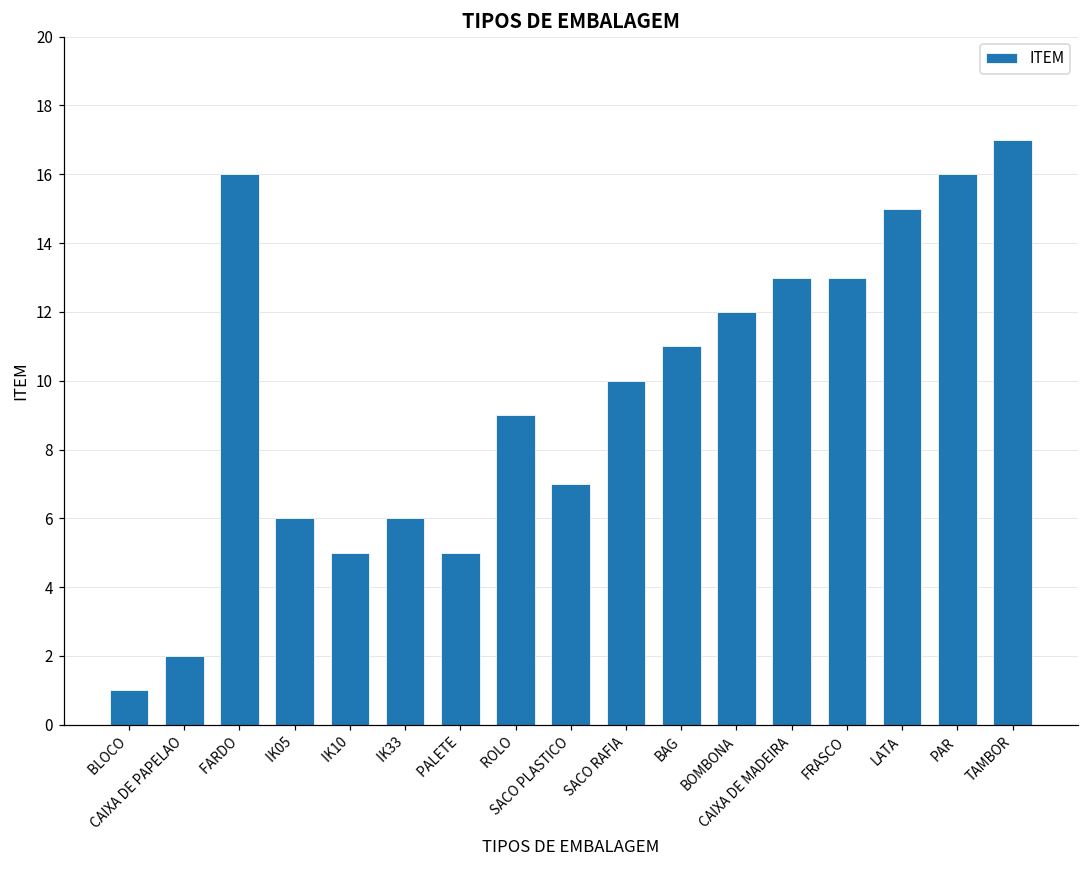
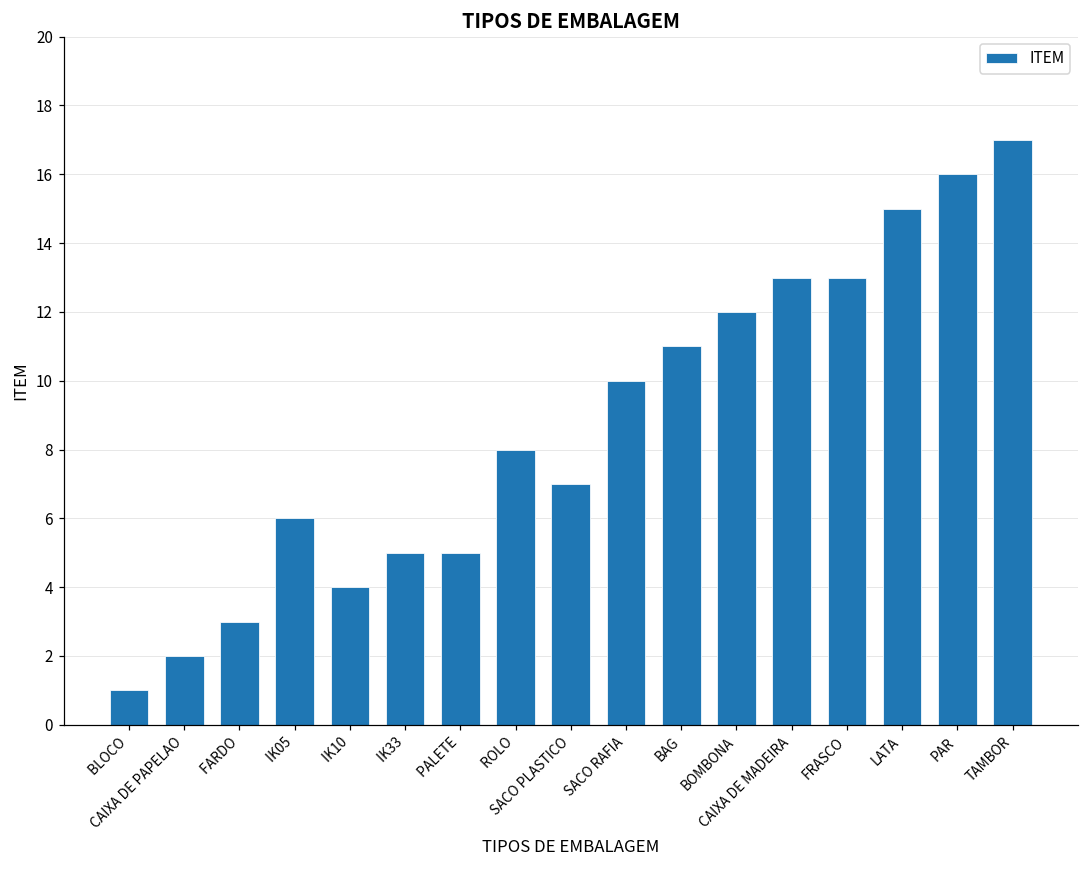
  {
    "BLOCO": 1,
    "CAIXA DE PAPELAO": 2,
-   "FARDO": 16,
+   "FARDO": 3,
    "IK05": 6,
-   "IK10": 5,
-   "IK33": 6,
+   "IK10": 4,
+   "IK33": 5,
    "PALETE": 5,
-   "ROLO": 9,
+   "ROLO": 8,
    "SACO PLASTICO": 7,
    "SACO RAFIA": 10,
    "BAG": 11,
    "BOMBONA": 12,
    "CAIXA DE MADEIRA": 13,
    "FRASCO": 13,
    "LATA": 15,
    "PAR": 16,
    "TAMBOR": 17
  }
